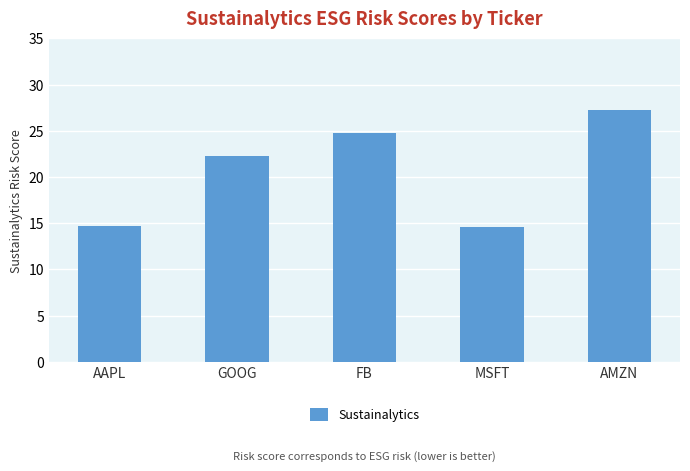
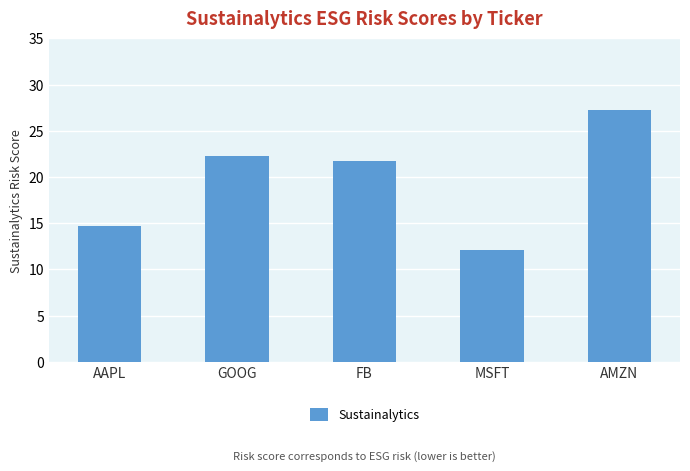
  {
    "AAPL": 15,
    "GOOG": 22,
-   "FB": 25,
-   "MSFT": 15,
+   "FB": 22,
+   "MSFT": 12,
    "AMZN": 27
  }
